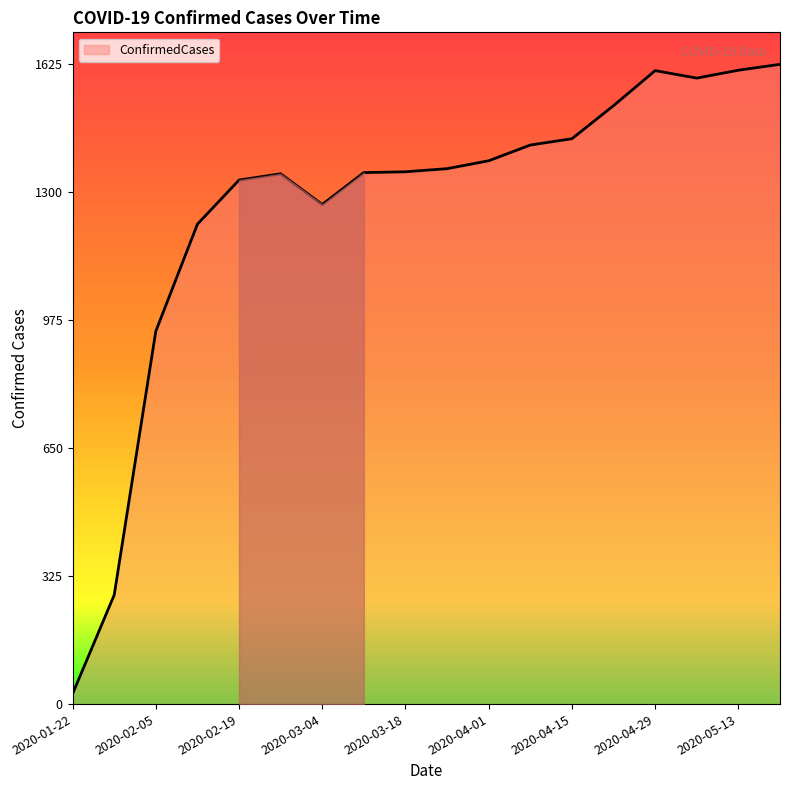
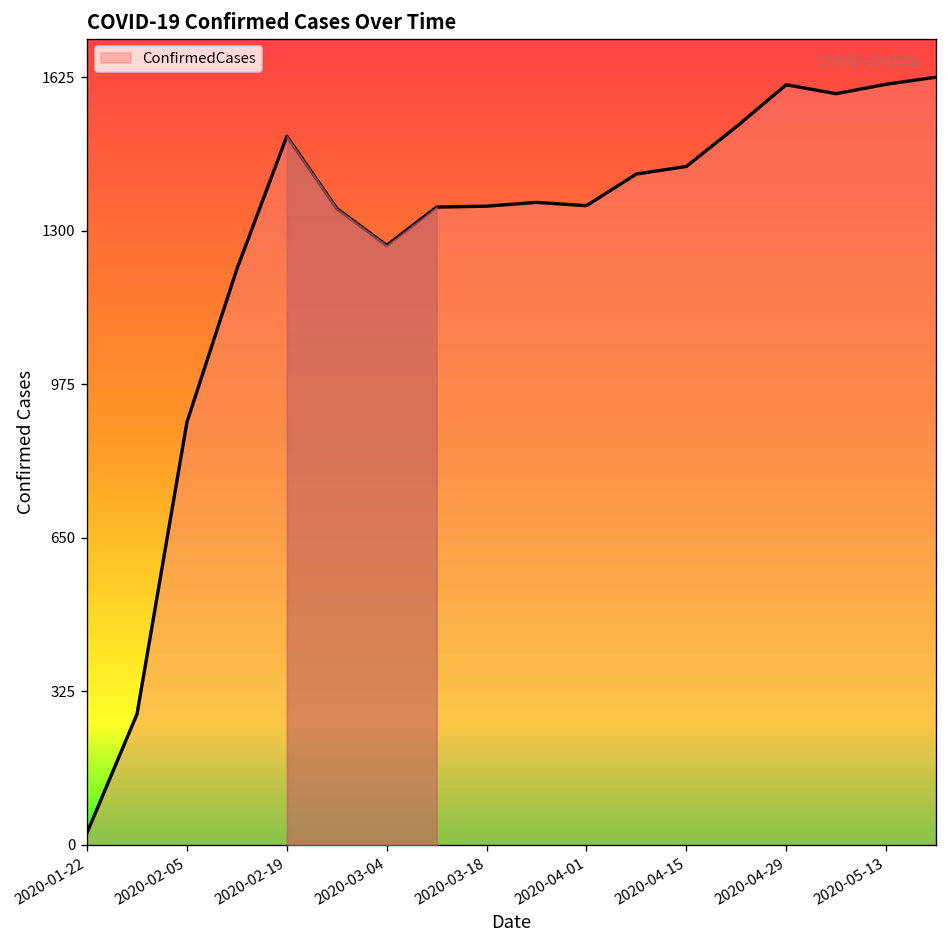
  {
    "ConfirmedCases": {
      "2020-01-22": 30,
-     "2020-02-05": 950,
-     "2020-02-19": 1330,
+     "2020-02-05": 900,
+     "2020-02-19": 1500,
      "2020-03-18": 1350,
-     "2020-04-01": 1380,
+     "2020-04-01": 1350,
      "2020-04-15": 1440,
      "2020-04-29": 1610,
      "2020-05-13": 1610
    }
  }
